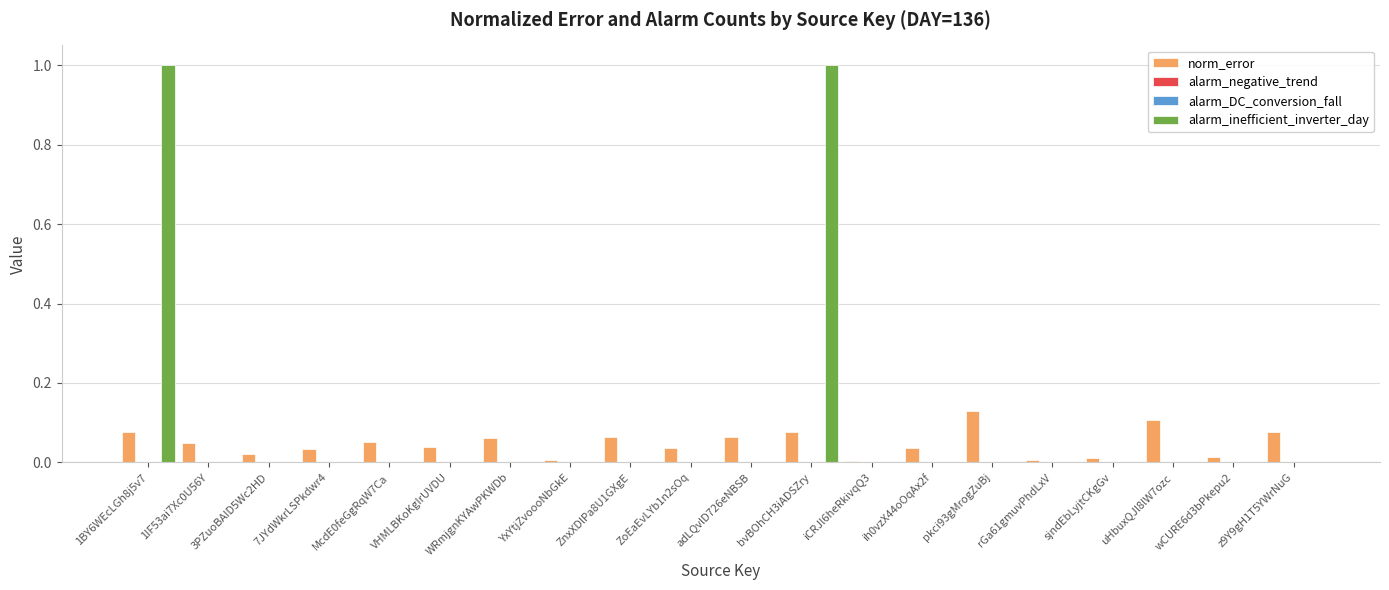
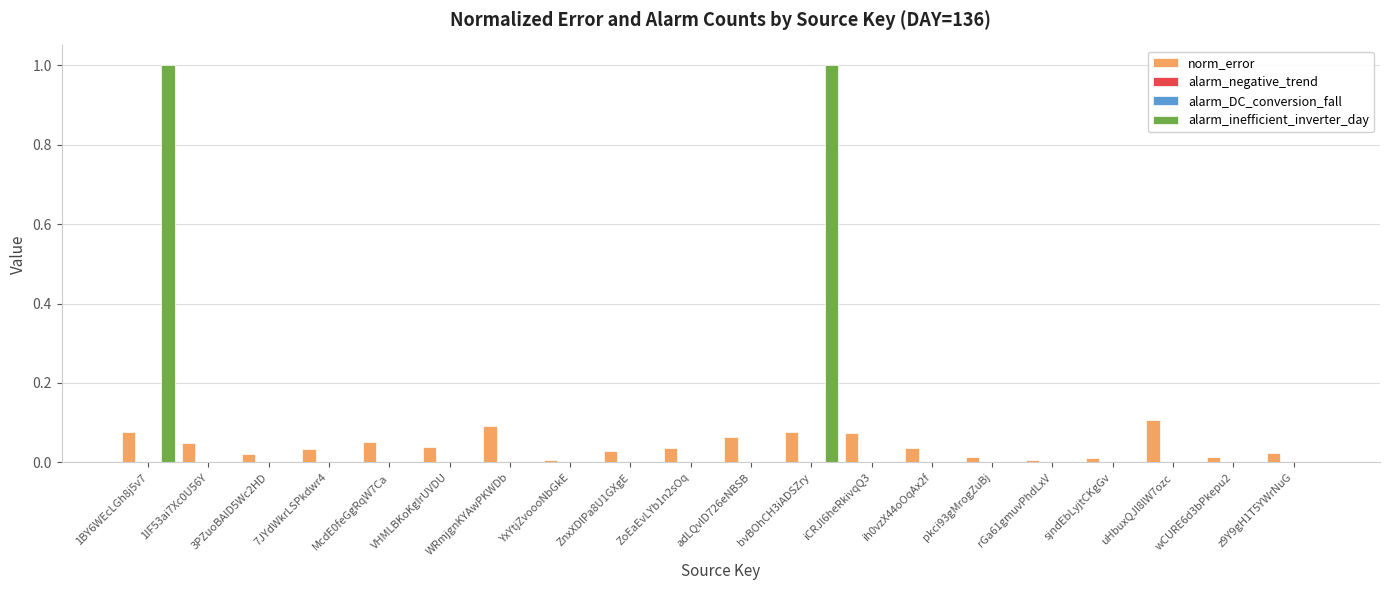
  {
    "norm_error": {
      "1BY6WEcLGh8j5v7": 0.08,
      "1IF53ai7Xc0U56Y": 0.05,
      "3PZuoBAID5Wc2HD": 0.02,
      "7JYdWkrLSPkdwr4": 0.03,
      "McdE0feGgRqW7Ca": 0.05,
      "VHMLBKoKgIrUVDU": 0.04,
-     "WRmjgnKYAwPKWDb": 0.06,
+     "WRmjgnKYAwPKWDb": 0.09,
      "YxYtjZvoooNbGkE": 0.01,
-     "ZnxXDlPa8U1GXgE": 0.06,
+     "ZnxXDlPa8U1GXgE": 0.03,
      "ZoEaEvLYb1n2sOq": 0.04,
      "adLQvlD726eNBSB": 0.06,
      "bvBOhCH3iADSZry": 0.08,
-     "iCRJl6heRkivqQ3": 0.00,
+     "iCRJl6heRkivqQ3": 0.07,
      "ih0vzX44oOqAx2f": 0.04,
-     "pkci93gMrogZuBj": 0.13,
+     "pkci93gMrogZuBj": 0.01,
      "sjndEbLyjtCKgGv": 0.01,
      "uHbuxQJl8lW7ozc": 0.11,
      "wCURE6d3bPkepu2": 0.01,
-     "z9Y9gH1T5YWrNuG": 0.08
+     "z9Y9gH1T5YWrNuG": 0.02
    },
    "alarm_negative_trend": {
      "1BY6WEcLGh8j5v7": 0.00,
      "1IF53ai7Xc0U56Y": 0.00,
      "3PZuoBAID5Wc2HD": 0.00,
      "7JYdWkrLSPkdwr4": 0.00,
      "McdE0feGgRqW7Ca": 0.00,
      "VHMLBKoKgIrUVDU": 0.00,
      "WRmjgnKYAwPKWDb": 0.00,
      "YxYtjZvoooNbGkE": 0.00,
      "ZnxXDlPa8U1GXgE": 0.00,
      "ZoEaEvLYb1n2sOq": 0.00,
      "adLQvlD726eNBSB": 0.00,
      "bvBOhCH3iADSZry": 0.00,
      "iCRJl6heRkivqQ3": 0.00,
      "ih0vzX44oOqAx2f": 0.00,
      "pkci93gMrogZuBj": 0.00,
      "rGa61gmuvPhdLxV": 0.00,
      "sjndEbLyjtCKgGv": 0.00,
      "uHbuxQJl8lW7ozc": 0.00,
      "wCURE6d3bPkepu2": 0.00,
      "z9Y9gH1T5YWrNuG": 0.00
    },
    "alarm_DC_conversion_fall": {
      "1BY6WEcLGh8j5v7": 0.00,
      "1IF53ai7Xc0U56Y": 0.00,
      "3PZuoBAID5Wc2HD": 0.00,
      "7JYdWkrLSPkdwr4": 0.00,
      "McdE0feGgRqW7Ca": 0.00,
      "VHMLBKoKgIrUVDU": 0.00,
      "WRmjgnKYAwPKWDb": 0.00,
      "YxYtjZvoooNbGkE": 0.00,
      "ZnxXDlPa8U1GXgE": 0.00,
      "ZoEaEvLYb1n2sOq": 0.00,
      "adLQvlD726eNBSB": 0.00,
      "bvBOhCH3iADSZry": 0.00,
      "iCRJl6heRkivqQ3": 0.00,
      "ih0vzX44oOqAx2f": 0.00,
      "pkci93gMrogZuBj": 0.00,
      "rGa61gmuvPhdLxV": 0.00,
      "sjndEbLyjtCKgGv": 0.00,
      "uHbuxQJl8lW7ozc": 0.00,
      "wCURE6d3bPkepu2": 0.00,
      "z9Y9gH1T5YWrNuG": 0.00
    },
    "alarm_inefficient_inverter_day": {
      "1BY6WEcLGh8j5v7": 1.00,
      "1IF53ai7Xc0U56Y": 0.00,
      "3PZuoBAID5Wc2HD": 0.00,
      "7JYdWkrLSPkdwr4": 0.00,
      "McdE0feGgRqW7Ca": 0.00,
      "VHMLBKoKgIrUVDU": 0.00,
      "WRmjgnKYAwPKWDb": 0.00,
      "YxYtjZvoooNbGkE": 0.00,
      "ZnxXDlPa8U1GXgE": 0.00,
      "ZoEaEvLYb1n2sOq": 0.00,
      "adLQvlD726eNBSB": 0.00,
      "bvBOhCH3iADSZry": 1.00,
      "iCRJl6heRkivqQ3": 0.00,
      "ih0vzX44oOqAx2f": 0.00,
      "pkci93gMrogZuBj": 0.00,
      "rGa61gmuvPhdLxV": 0.00,
      "sjndEbLyjtCKgGv": 0.00,
      "uHbuxQJl8lW7ozc": 0.00,
      "wCURE6d3bPkepu2": 0.00,
      "z9Y9gH1T5YWrNuG": 0.00
    }
  }
